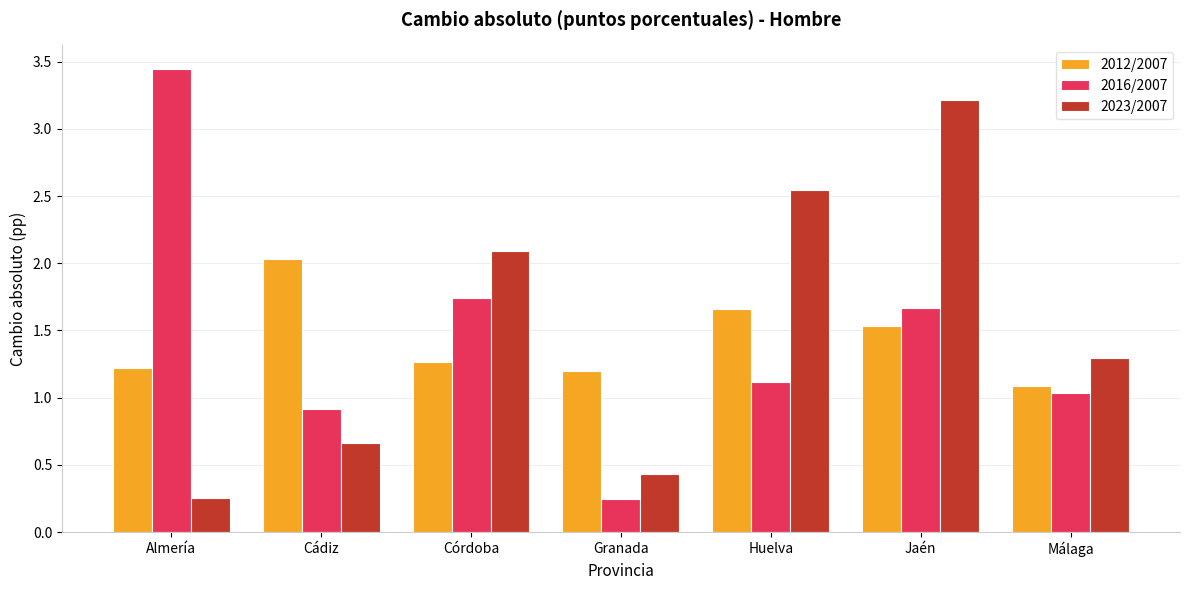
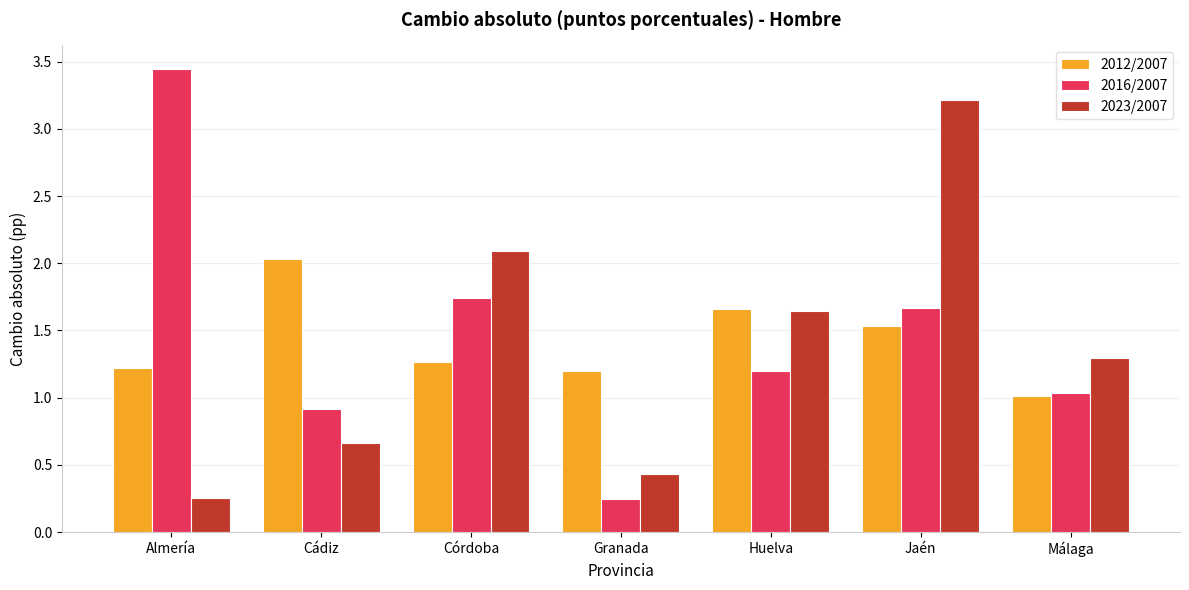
  {
    "2012/2007": {
      "Almería": 1.22,
      "Cádiz": 2.03,
      "Córdoba": 1.26,
      "Granada": 1.20,
      "Huelva": 1.66,
      "Jaén": 1.54,
-     "Málaga": 1.09
+     "Málaga": 1.01
    },
    "2016/2007": {
      "Almería": 3.45,
      "Cádiz": 0.92,
      "Córdoba": 1.74,
      "Granada": 0.24,
-     "Huelva": 1.12,
+     "Huelva": 1.20,
      "Jaén": 1.67,
      "Málaga": 1.03
    },
    "2023/2007": {
      "Almería": 0.26,
      "Cádiz": 0.67,
      "Córdoba": 2.09,
      "Granada": 0.43,
-     "Huelva": 2.55,
+     "Huelva": 1.64,
      "Jaén": 3.21,
      "Málaga": 1.29
    }
  }
